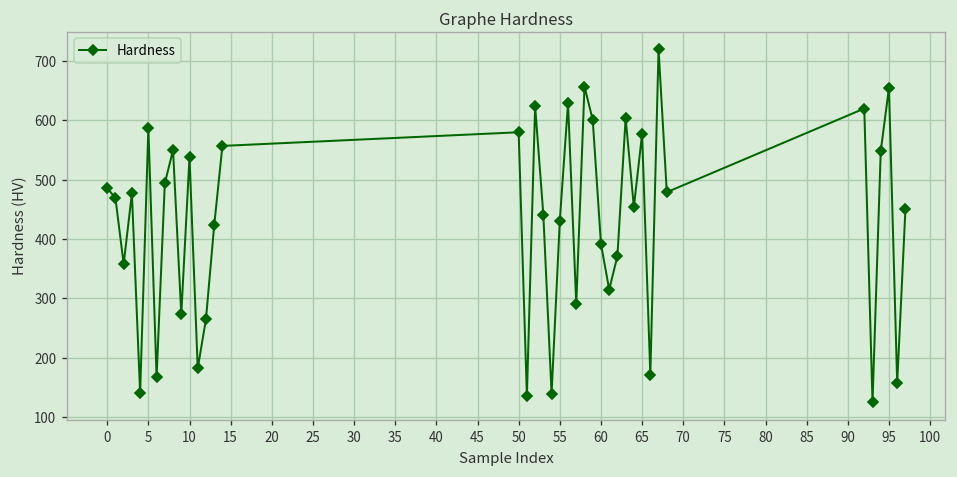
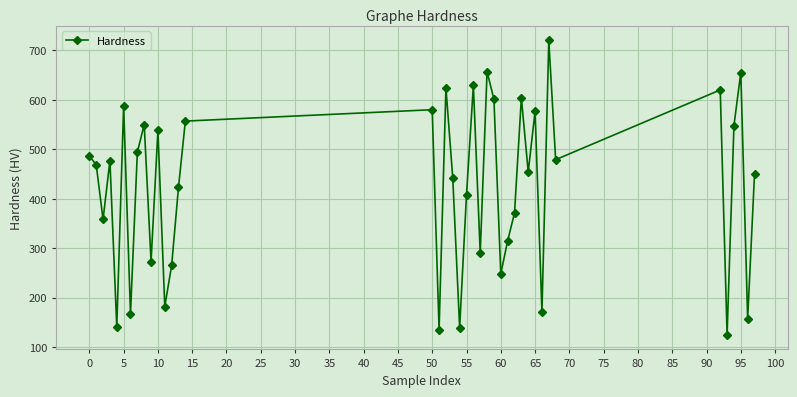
  {
    "0": 490,
    "5": 590,
    "10": 540,
    "50": 580,
-   "55": 430,
-   "60": 390,
+   "55": 410,
+   "60": 250,
    "65": 580,
    "95": 660
  }
